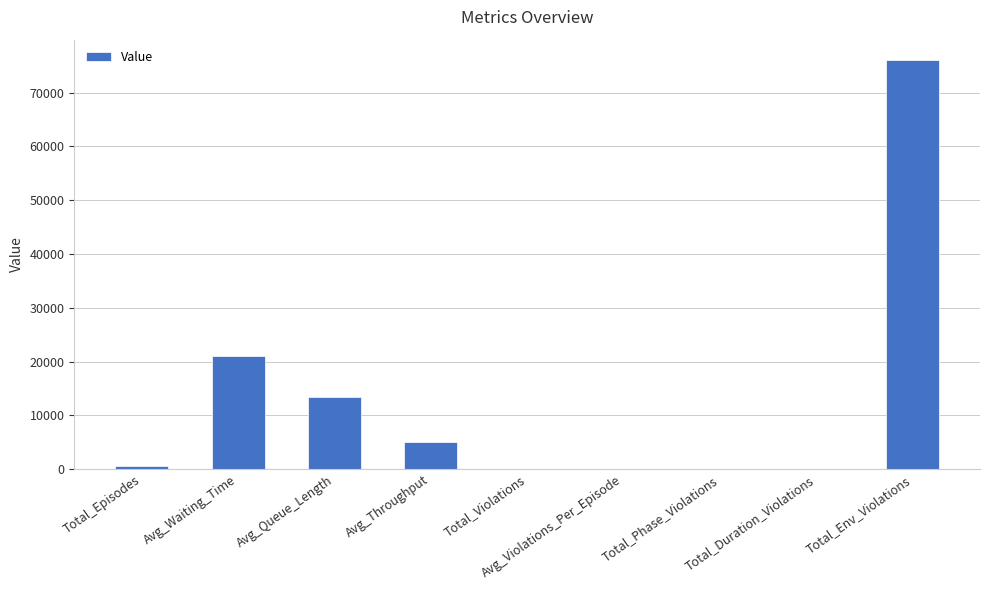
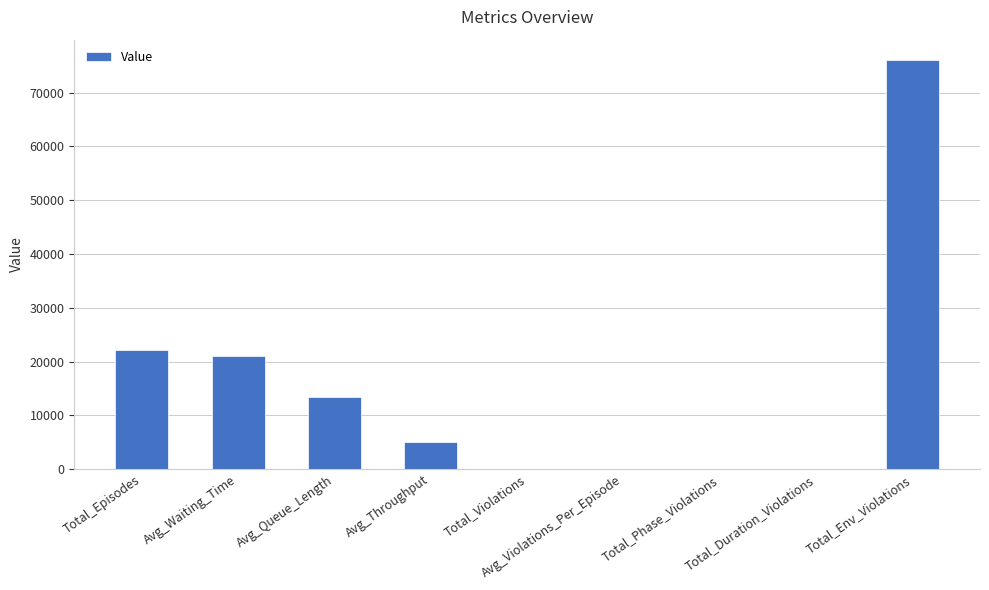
  {
-   "Total_Episodes": 1000,
+   "Total_Episodes": 22000,
    "Avg_Waiting_Time": 21000,
    "Avg_Queue_Length": 13000,
    "Avg_Throughput": 5000,
    "Total_Violations": 0,
    "Avg_Violations_Per_Episode": 0,
    "Total_Phase_Violations": 0,
    "Total_Duration_Violations": 0,
    "Total_Env_Violations": 76000
  }
